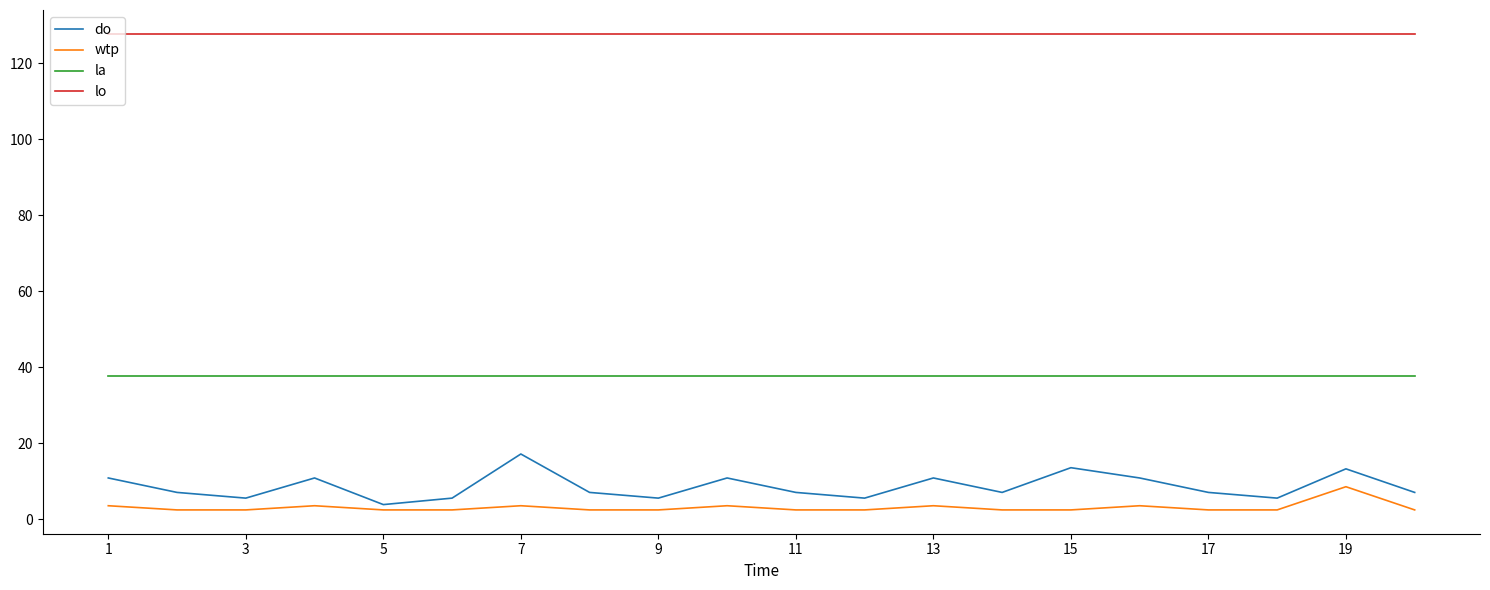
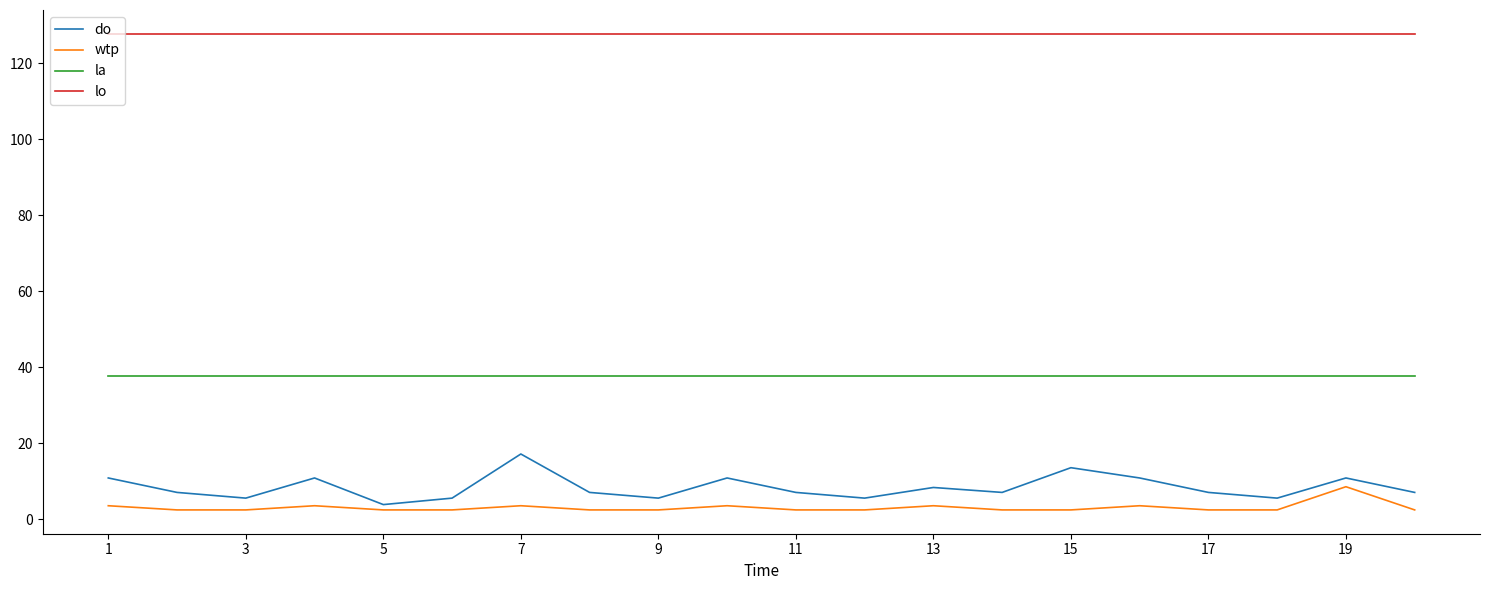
  {
    "do": {
      "1": 11,
      "3": 6,
      "5": 4,
      "7": 17,
      "9": 6,
      "11": 7,
-     "13": 11,
+     "13": 8,
      "15": 14,
      "17": 7,
-     "19": 13
+     "19": 11
    },
    "wtp": {
      "1": 4,
      "3": 3,
      "5": 3,
      "7": 4,
      "9": 3,
      "11": 3,
      "13": 4,
      "15": 3,
      "17": 3,
      "19": 9
    },
    "la": {
      "1": 38,
      "3": 38,
      "5": 38,
      "7": 38,
      "9": 38,
      "11": 38,
      "13": 38,
      "15": 38,
      "17": 38,
      "19": 38
    },
    "lo": {
      "3": 128,
      "5": 128,
      "7": 128,
      "9": 128,
      "11": 128,
      "13": 128,
      "15": 128,
      "17": 128,
      "19": 128
    }
  }
